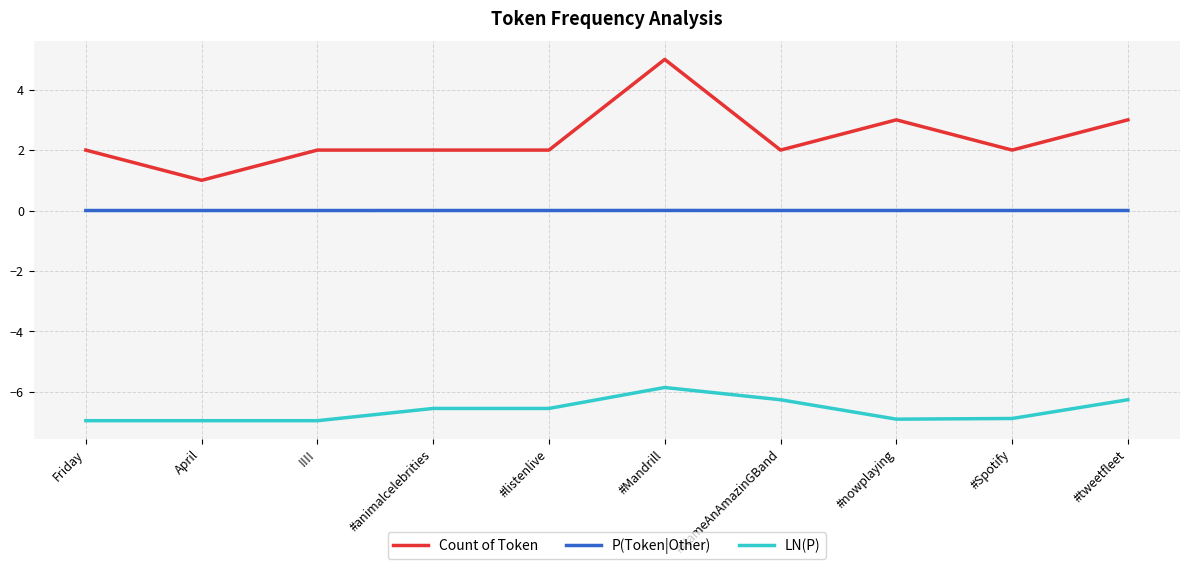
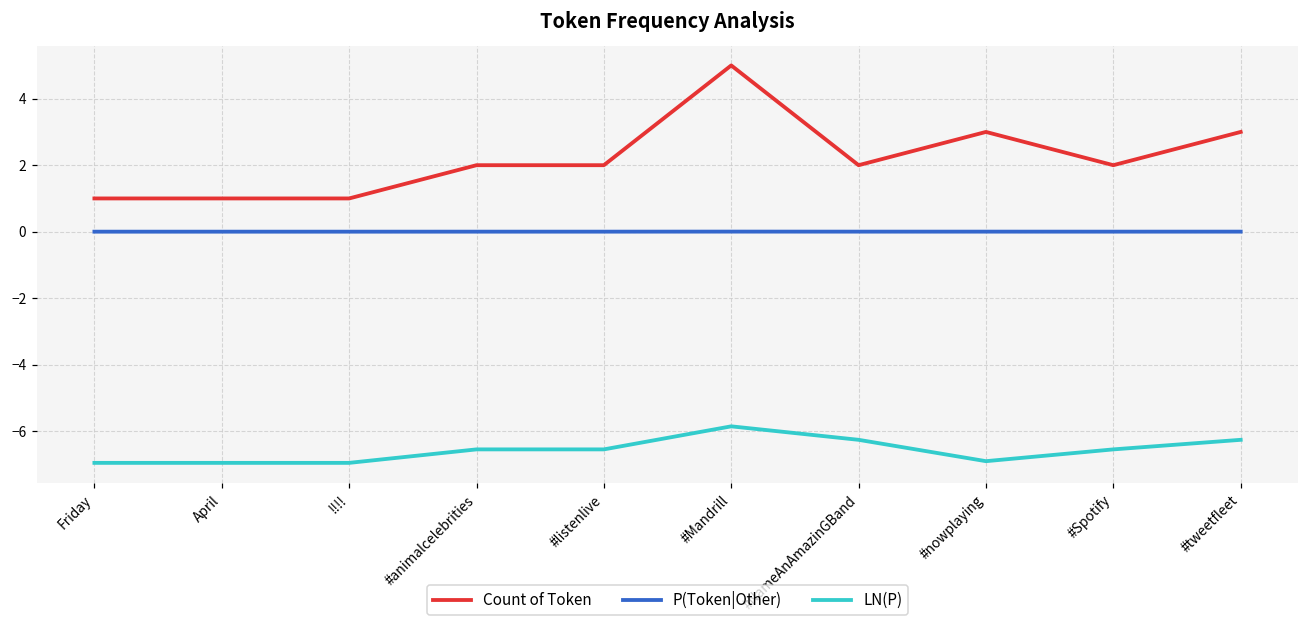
  {
    "Count of Token": {
-     "Friday": 2,
+     "Friday": 1,
      "April": 1,
-     "!!!!": 2,
+     "!!!!": 1,
      "#animalcelebrities": 2,
      "#listenlive": 2,
      "#Mandrill": 5,
      "#NameAnAmazinGBand": 2,
      "#nowplaying": 3,
      "#Spotify": 2,
      "#tweetfleet": 3
    },
    "P(Token|Other)": {
      "Friday": 0.0,
      "April": 0.0,
      "!!!!": 0.0,
      "#animalcelebrities": 0.0,
      "#listenlive": 0.0,
      "#Mandrill": 0.0,
      "#NameAnAmazinGBand": 0.0,
      "#nowplaying": 0.0,
      "#Spotify": 0.0,
      "#tweetfleet": 0.0
    },
    "LN(P)": {
      "Friday": -7.0,
      "April": -7.0,
      "!!!!": -7.0,
      "#animalcelebrities": -6.5,
      "#listenlive": -6.5,
      "#Mandrill": -5.9,
      "#NameAnAmazinGBand": -6.3,
      "#nowplaying": -6.9,
-     "#Spotify": -6.9,
+     "#Spotify": -6.5,
      "#tweetfleet": -6.3
    }
  }
